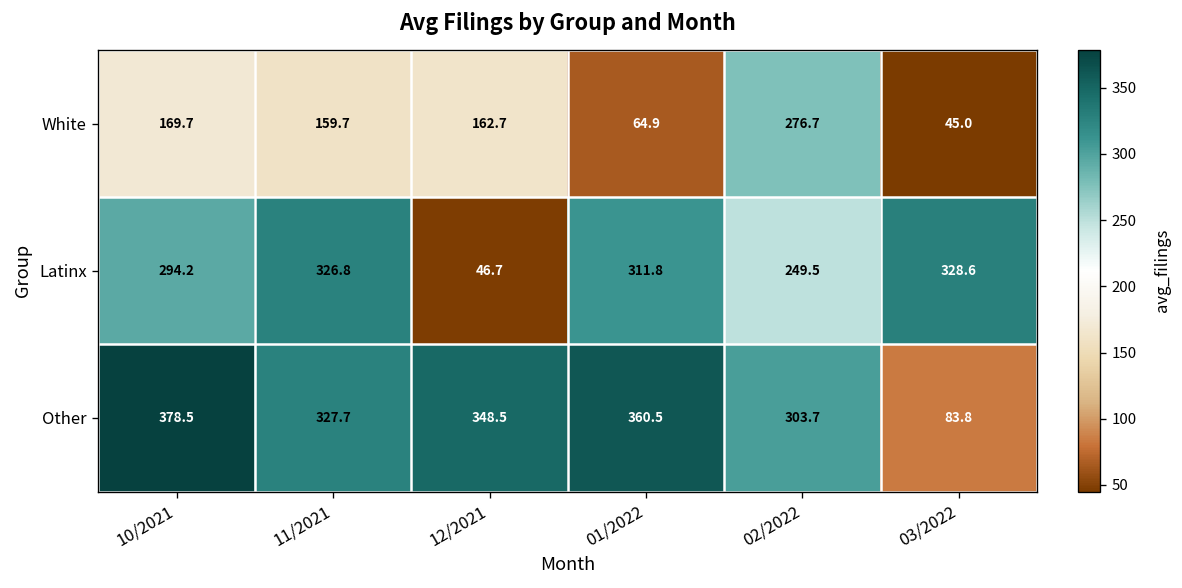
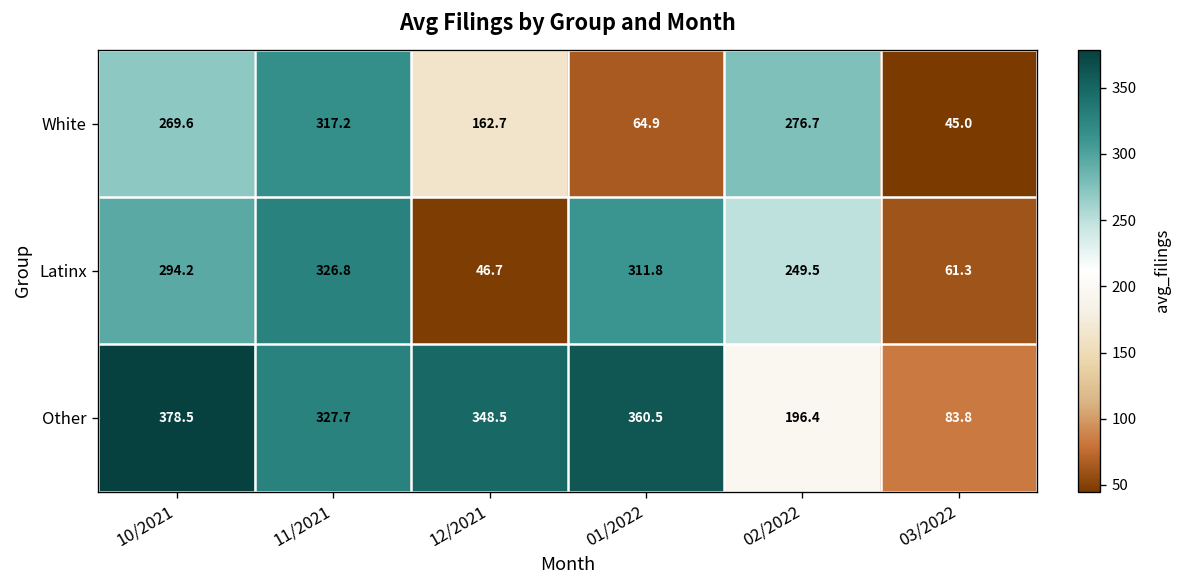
  {
    "White": {
-     "10/2021": 169.7,
-     "11/2021": 159.7,
+     "10/2021": 269.6,
+     "11/2021": 317.2,
      "12/2021": 162.7,
      "01/2022": 64.9,
      "02/2022": 276.7,
      "03/2022": 45.0
    },
    "Latinx": {
      "10/2021": 294.2,
      "11/2021": 326.8,
      "12/2021": 46.7,
      "01/2022": 311.8,
      "02/2022": 249.5,
-     "03/2022": 328.6
+     "03/2022": 61.3
    },
    "Other": {
      "10/2021": 378.5,
      "11/2021": 327.7,
      "12/2021": 348.5,
      "01/2022": 360.5,
-     "02/2022": 303.7,
+     "02/2022": 196.4,
      "03/2022": 83.8
    }
  }
